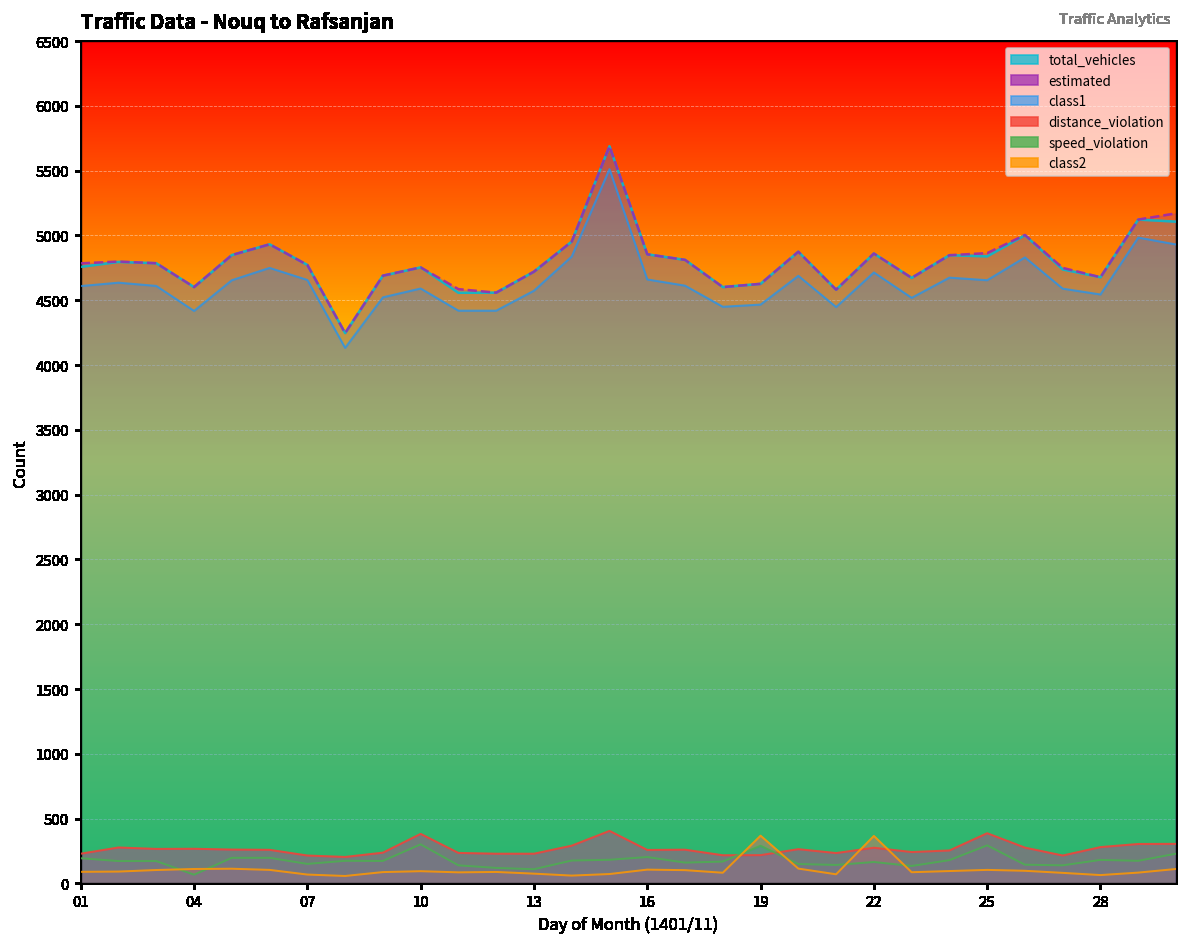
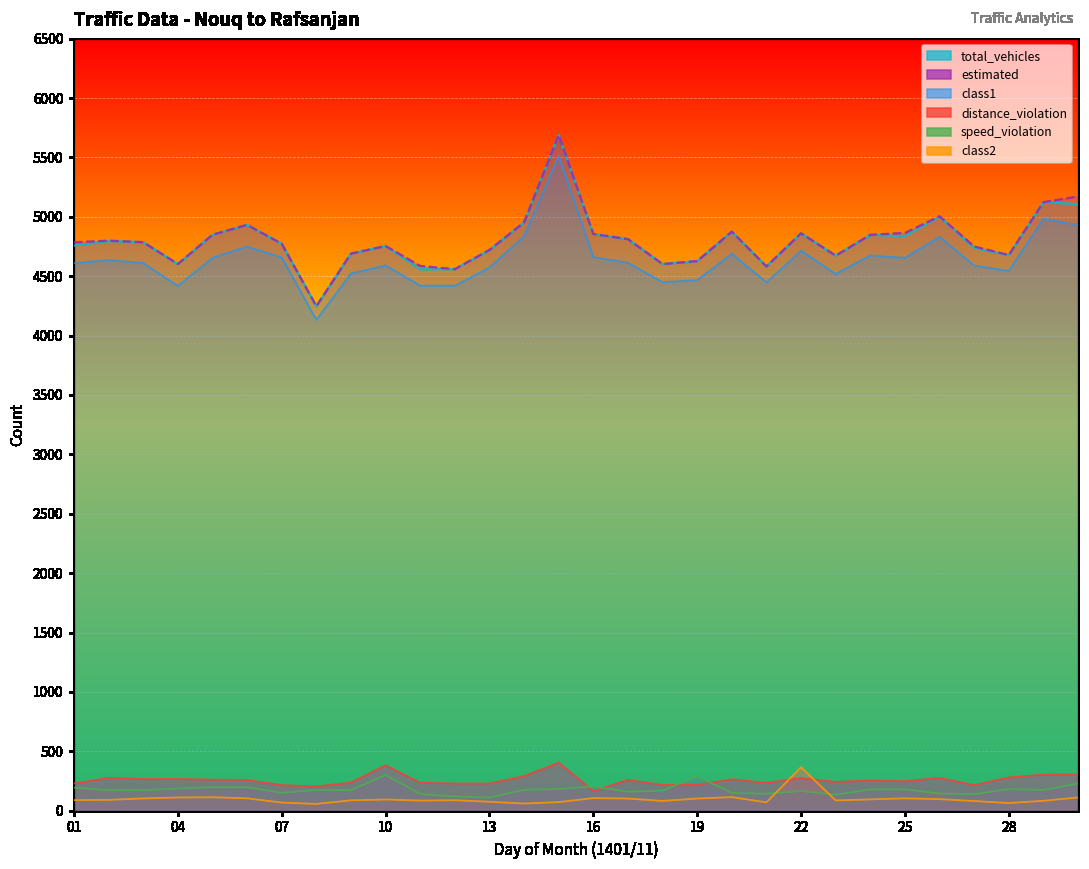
  {
    "class2": {
      "01": 90,
      "04": 110,
      "07": 70,
      "10": 90,
      "13": 80,
      "16": 110,
-     "19": 370,
+     "19": 100,
      "22": 370,
      "25": 100,
      "28": 60
    },
    "speed_violation": {
      "01": 190,
-     "04": 70,
+     "04": 190,
      "07": 150,
      "10": 300,
      "13": 110,
      "16": 200,
      "19": 290,
      "22": 170,
-     "25": 290,
+     "25": 180,
      "28": 180
    },
    "distance_violation": {
      "01": 230,
      "04": 270,
      "07": 220,
      "10": 380,
      "13": 230,
-     "16": 260,
+     "16": 170,
      "19": 220,
      "22": 280,
-     "25": 390,
+     "25": 250,
      "28": 280
    }
  }
